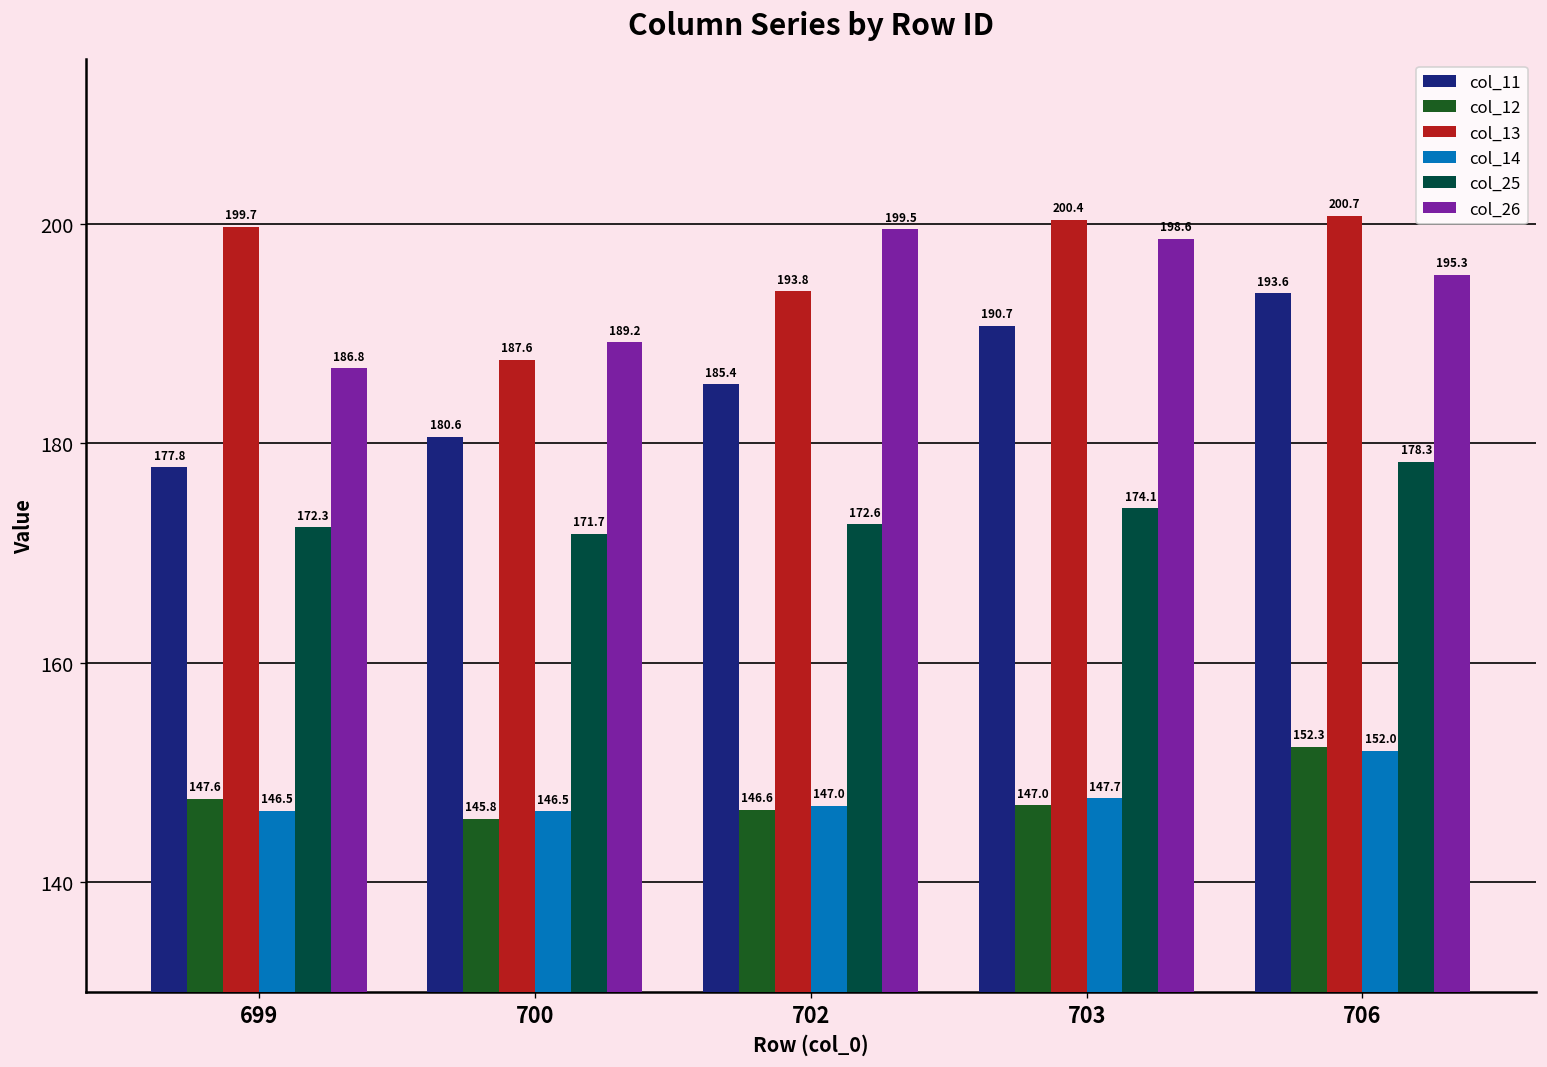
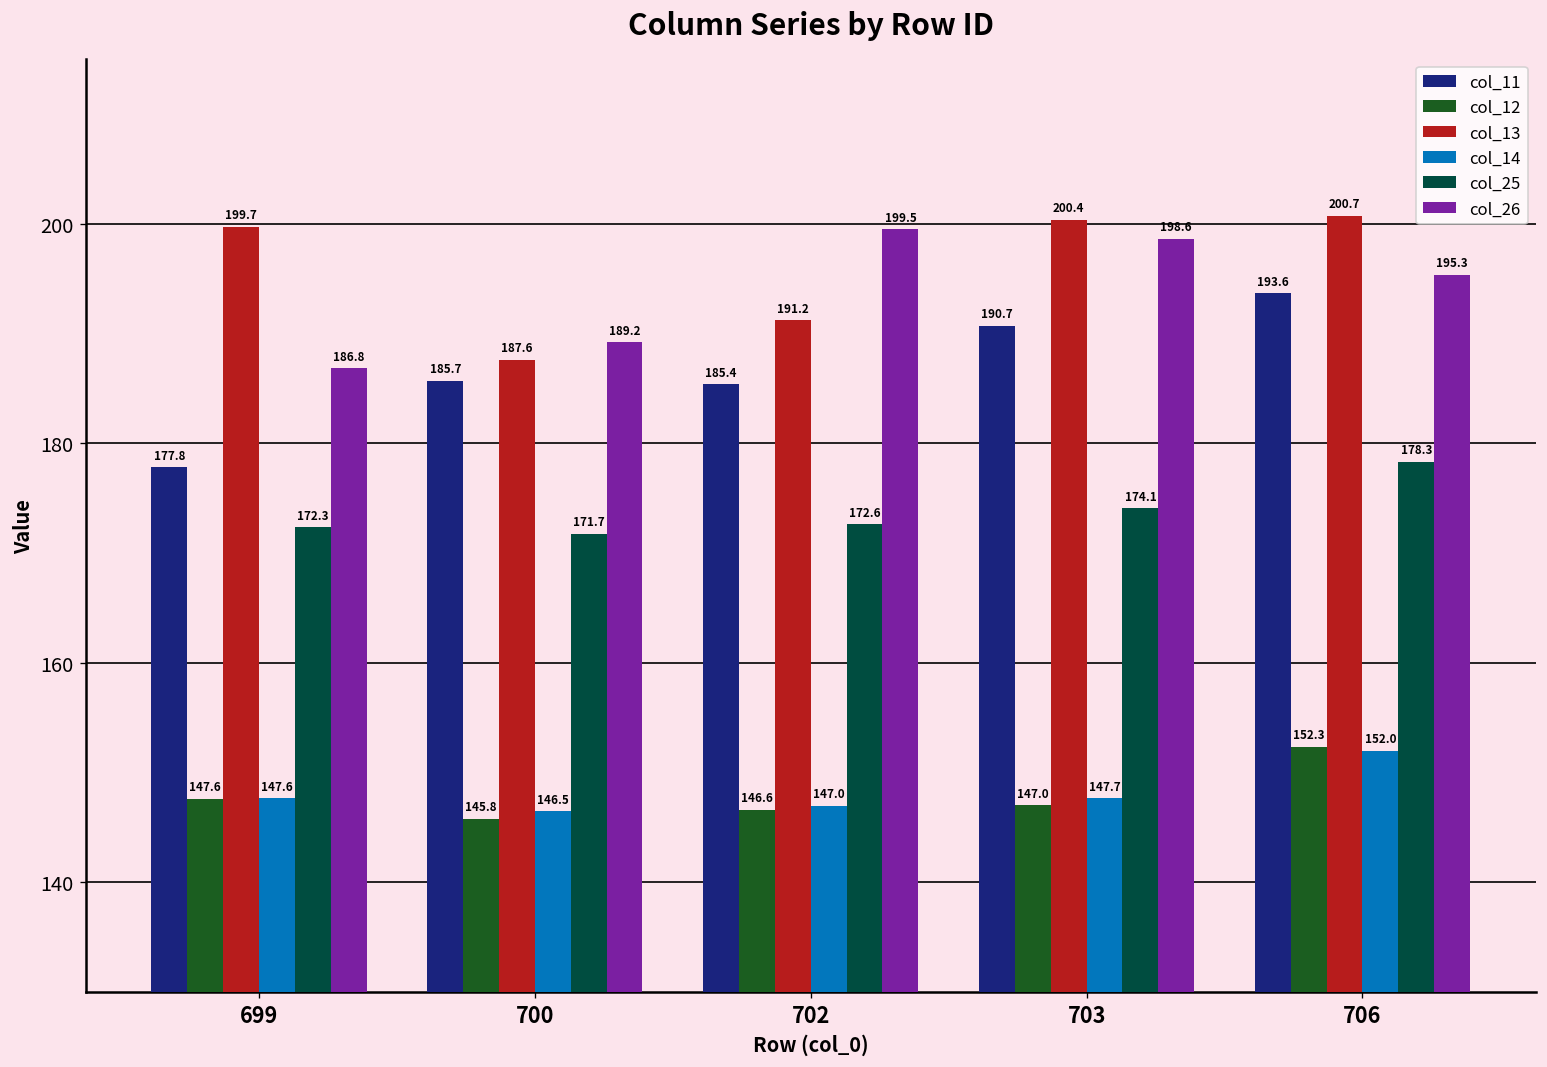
  {
    "col_11": {
      "699": 177.8,
-     "700": 180.6,
+     "700": 185.7,
      "702": 185.4,
      "703": 190.7,
      "706": 193.6
    },
    "col_13": {
      "699": 199.7,
      "700": 187.6,
-     "702": 193.8,
+     "702": 191.2,
      "703": 200.4,
      "706": 200.7
    },
    "col_14": {
-     "699": 146.5,
+     "699": 147.6,
      "700": 146.5,
      "702": 147.0,
      "703": 147.7,
      "706": 152.0
    },
    "col_26": {
      "699": 186.8,
      "700": 189.2,
      "702": 199.5,
      "703": 198.6,
      "706": 195.3
    }
  }
